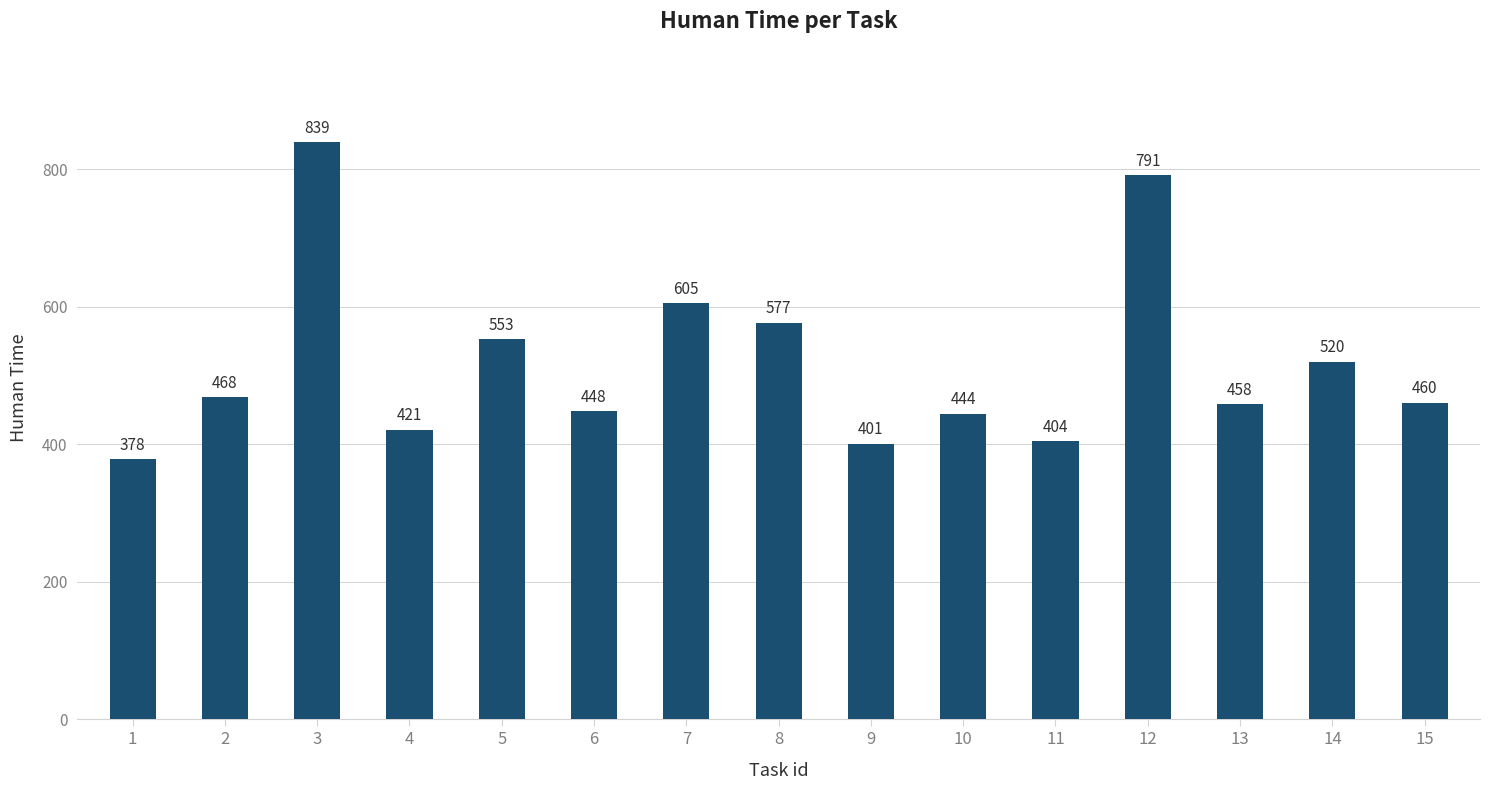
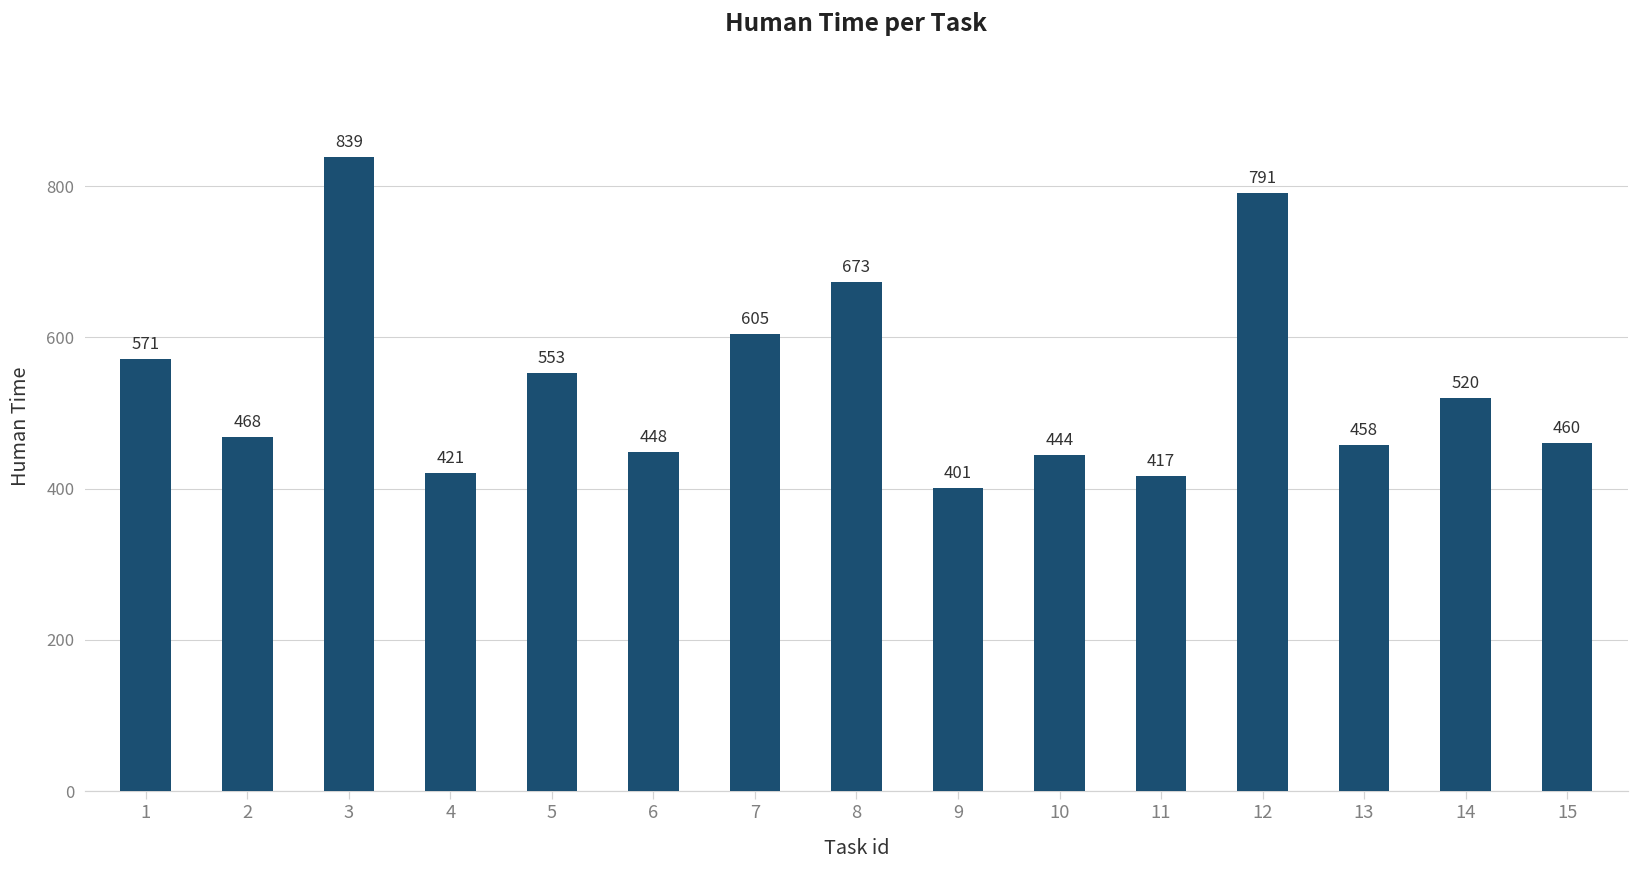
  {
-   "1": 378,
+   "1": 571,
    "2": 468,
    "3": 839,
    "4": 421,
    "5": 553,
    "6": 448,
    "7": 605,
-   "8": 577,
+   "8": 673,
    "9": 401,
    "10": 444,
-   "11": 404,
+   "11": 417,
    "12": 791,
    "13": 458,
    "14": 520,
    "15": 460
  }
